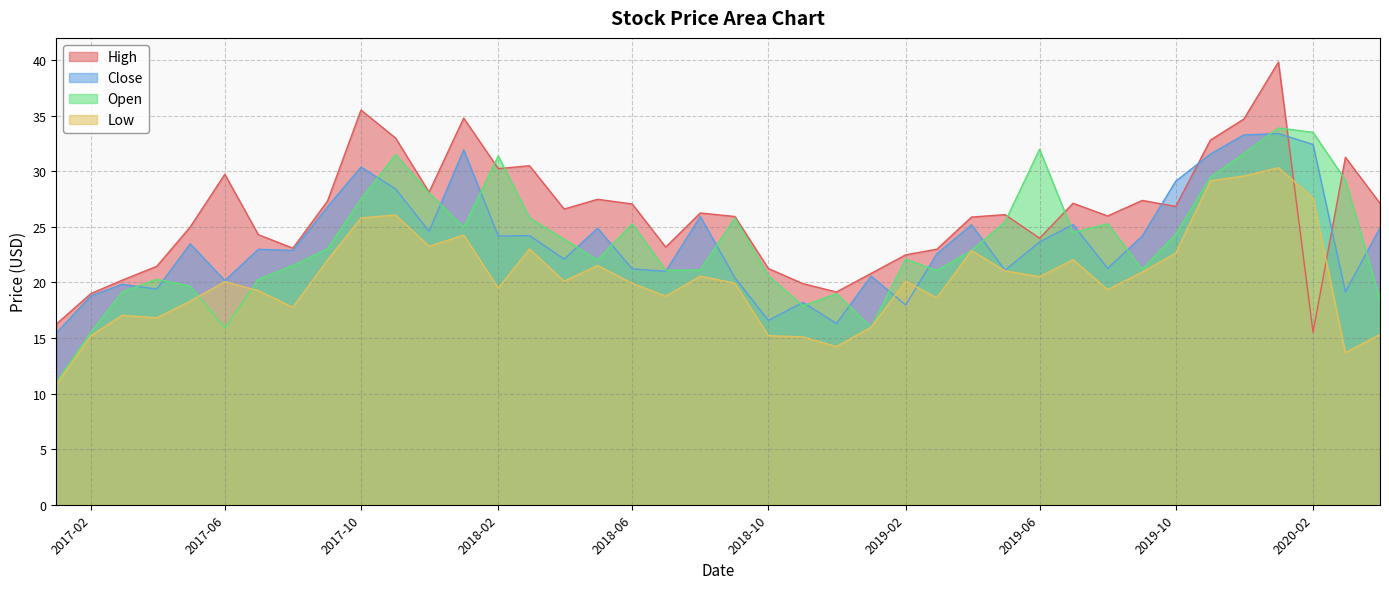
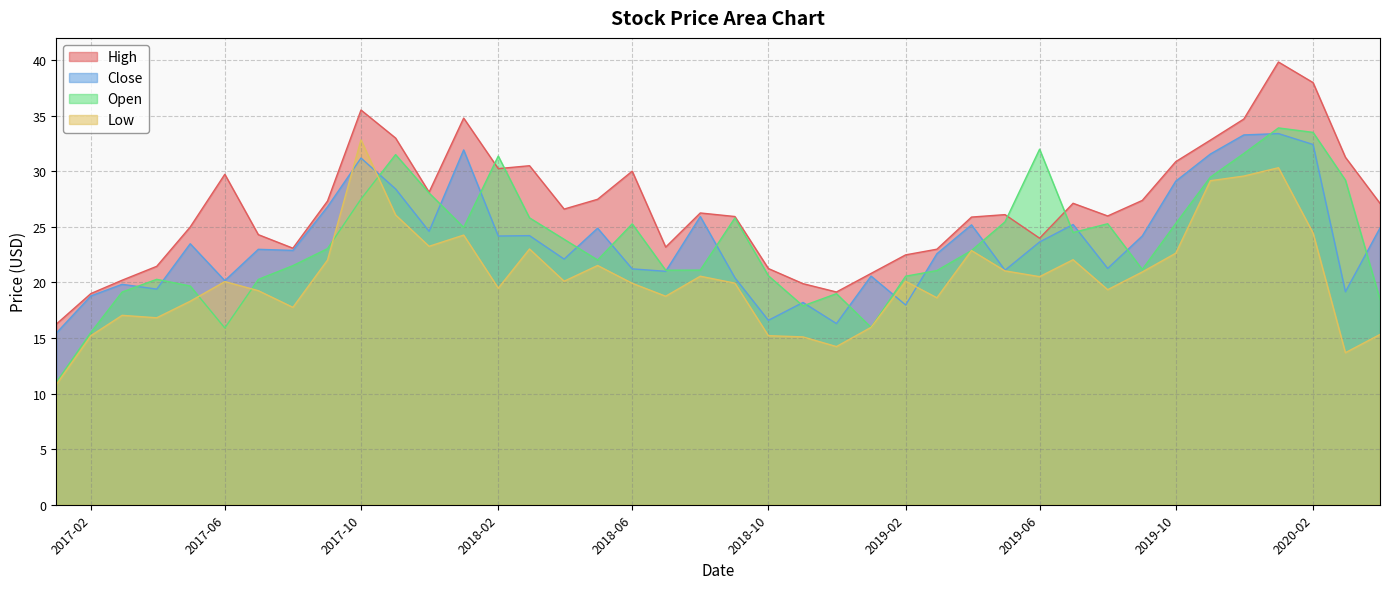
  {
    "High": {
      "2017-06": 29.7,
      "2017-10": 35.5,
      "2018-02": 30.2,
-     "2018-06": 27.1,
+     "2018-06": 30.0,
      "2018-10": 21.3,
      "2019-02": 22.5,
      "2019-06": 24.0,
-     "2019-10": 26.8,
-     "2020-02": 15.5
+     "2019-10": 30.9,
+     "2020-02": 38.0
    },
    "Close": {
-     "2017-10": 30.4,
+     "2017-10": 31.2,
      "2018-02": 24.2,
      "2018-06": 21.2,
      "2018-10": 16.6,
      "2019-02": 18.0,
      "2019-06": 23.6,
      "2019-10": 29.1,
      "2020-02": 32.4
    },
    "Open": {
      "2017-02": 15.5,
      "2017-06": 15.9,
      "2017-10": 27.5,
      "2018-02": 31.4,
      "2018-06": 25.3,
      "2018-10": 20.6,
-     "2019-02": 22.1,
+     "2019-02": 20.6,
      "2019-06": 32.0,
-     "2019-10": 24.3,
+     "2019-10": 25.3,
      "2020-02": 33.5
    },
    "Low": {
      "2017-02": 15.2,
-     "2017-10": 25.8,
+     "2017-10": 32.8,
      "2018-02": 19.5,
      "2018-06": 19.9,
      "2018-10": 15.2,
      "2019-02": 20.1,
      "2019-06": 20.5,
      "2019-10": 22.6,
-     "2020-02": 27.6
+     "2020-02": 24.5
    }
  }
